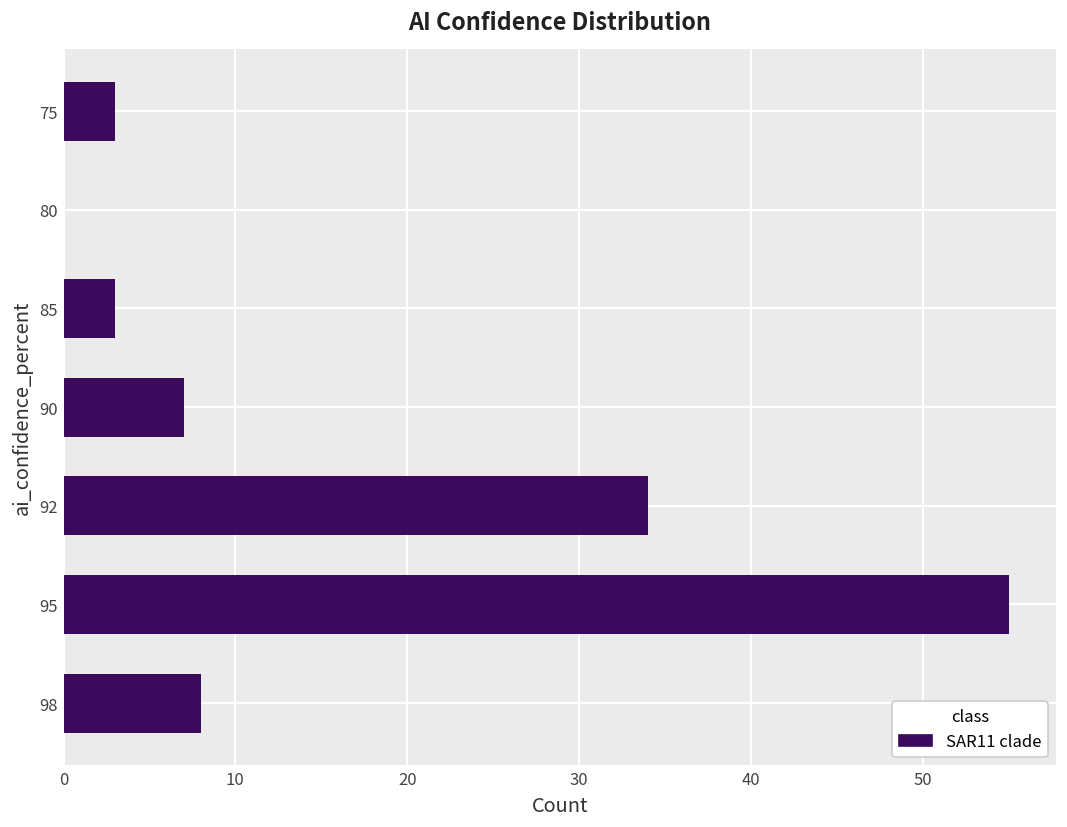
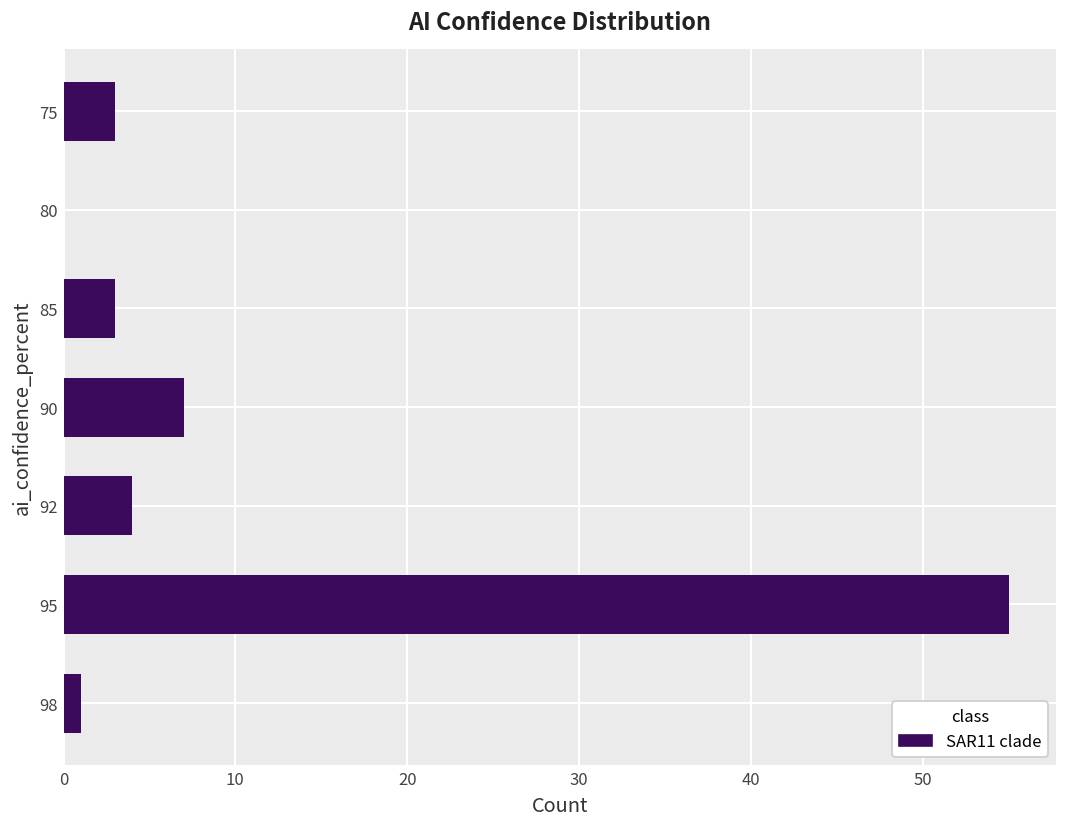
  {
    "75": 3,
    "80": 0,
    "85": 3,
    "90": 7,
-   "92": 34,
+   "92": 4,
    "95": 55,
-   "98": 8
+   "98": 1
  }
